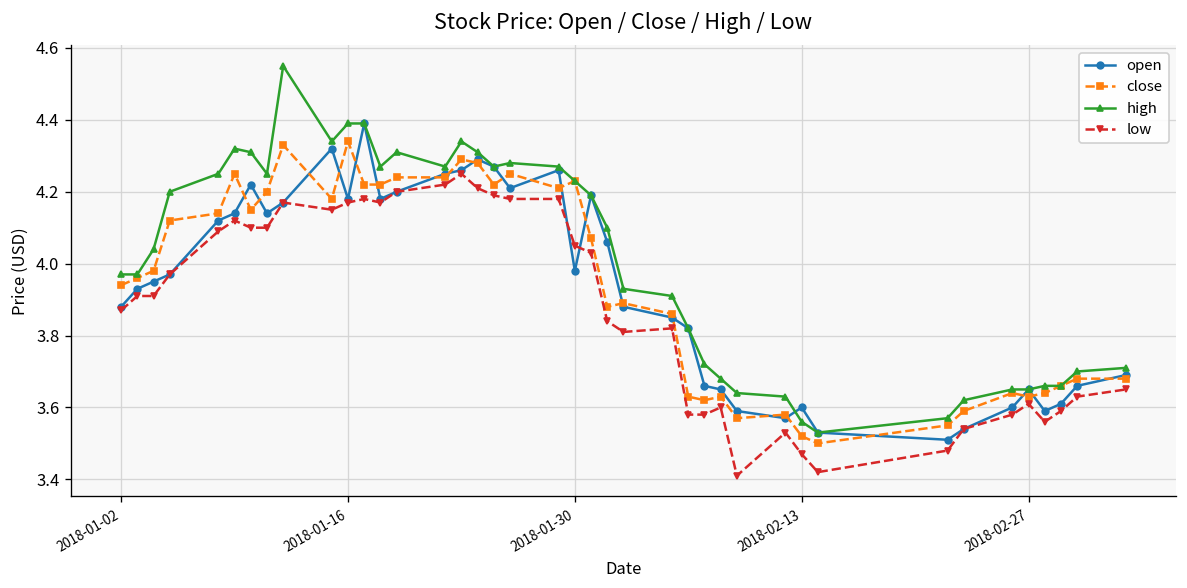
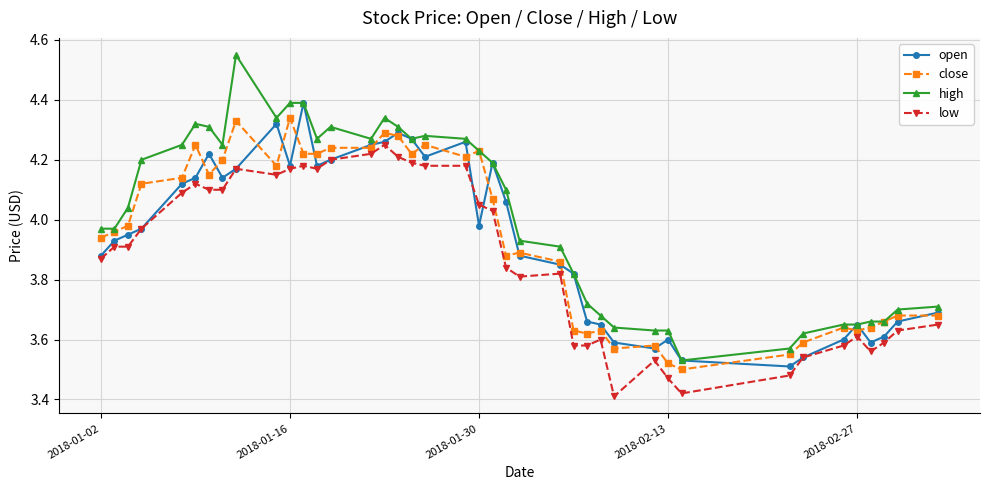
  {
    "open": {
      "2018-01-02": 3.88,
      "2018-01-16": 4.18,
      "2018-01-30": 3.98,
      "2018-02-13": 3.60
    },
    "close": {
      "2018-01-02": 3.94,
      "2018-01-16": 4.34,
      "2018-02-13": 3.52,
      "2018-02-27": 3.63
    },
    "high": {
      "2018-01-02": 3.97,
      "2018-01-16": 4.39,
-     "2018-02-13": 3.56
+     "2018-02-13": 3.63
    },
    "low": {
      "2018-01-02": 3.87,
      "2018-01-16": 4.17,
      "2018-01-30": 4.05,
      "2018-02-13": 3.47,
      "2018-02-27": 3.61
    }
  }
